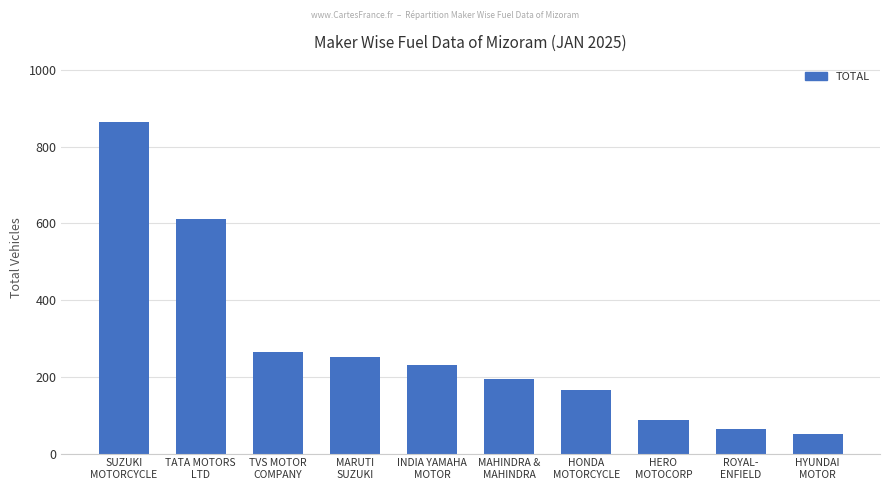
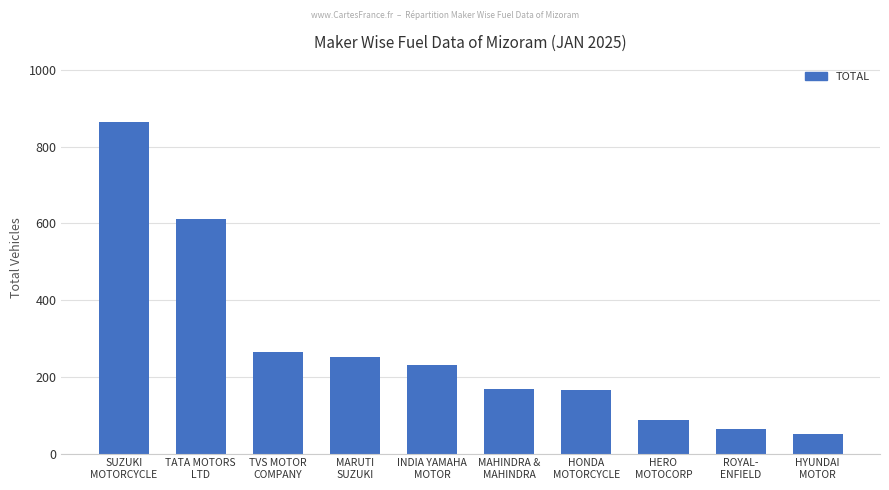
  {
    "SUZUKI MOTORCYCLE": 870,
    "TATA MOTORS LTD": 610,
    "TVS MOTOR COMPANY": 270,
    "MARUTI SUZUKI": 250,
    "INDIA YAMAHA MOTOR": 230,
-   "MAHINDRA & MAHINDRA": 200,
+   "MAHINDRA & MAHINDRA": 170,
    "HONDA MOTORCYCLE": 170,
    "HERO MOTOCORP": 90,
    "ROYAL- ENFIELD": 70,
    "HYUNDAI MOTOR": 50
  }
